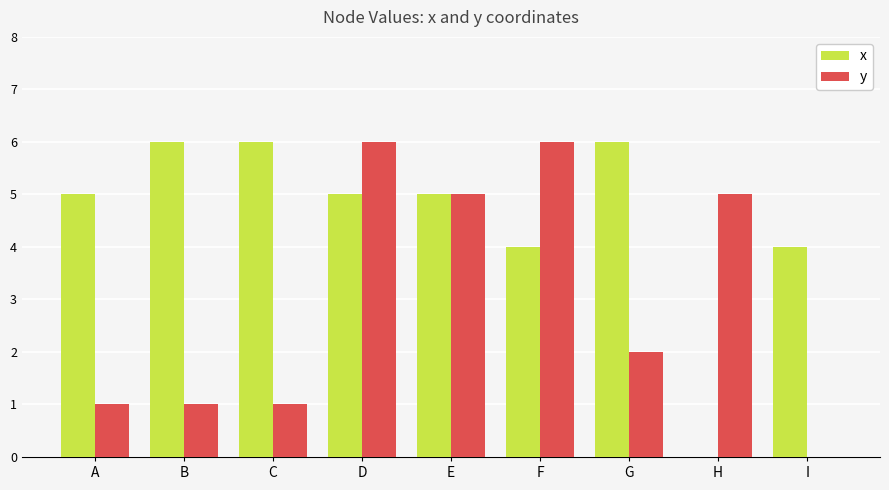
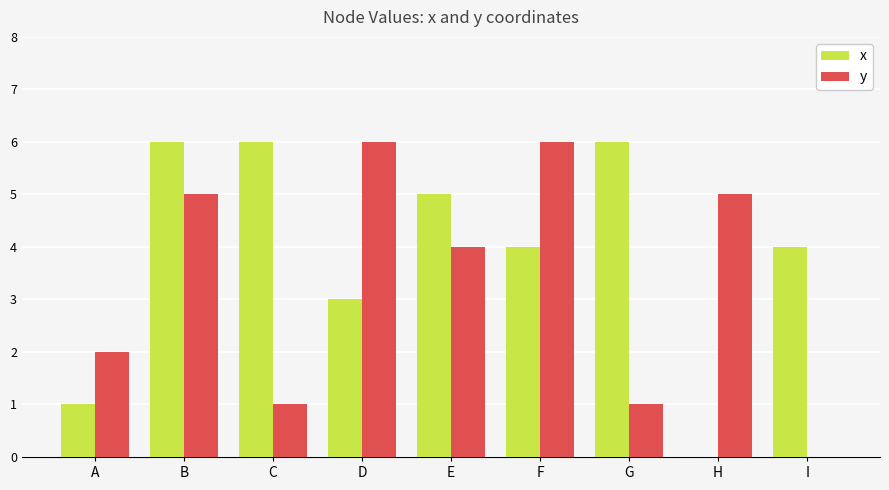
  {
    "x": {
-     "A": 5,
+     "A": 1,
      "B": 6,
      "C": 6,
-     "D": 5,
+     "D": 3,
      "E": 5,
      "F": 4,
      "G": 6,
      "H": 0,
      "I": 4
    },
    "y": {
-     "A": 1,
-     "B": 1,
+     "A": 2,
+     "B": 5,
      "C": 1,
      "D": 6,
-     "E": 5,
+     "E": 4,
      "F": 6,
-     "G": 2,
+     "G": 1,
      "H": 5,
      "I": 0
    }
  }
